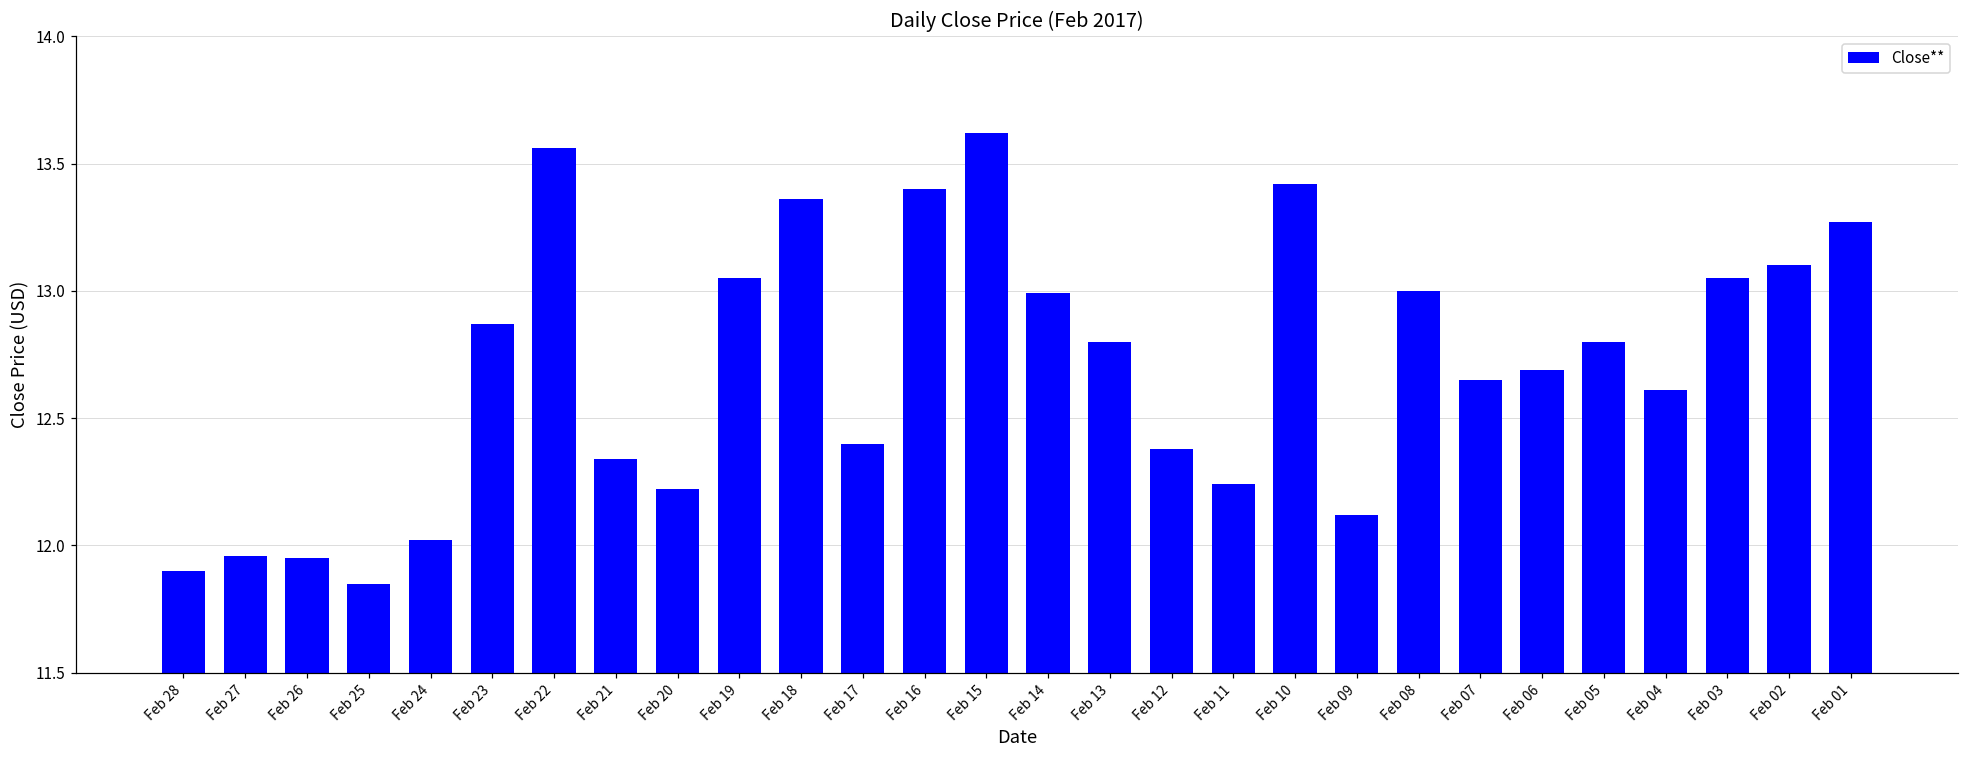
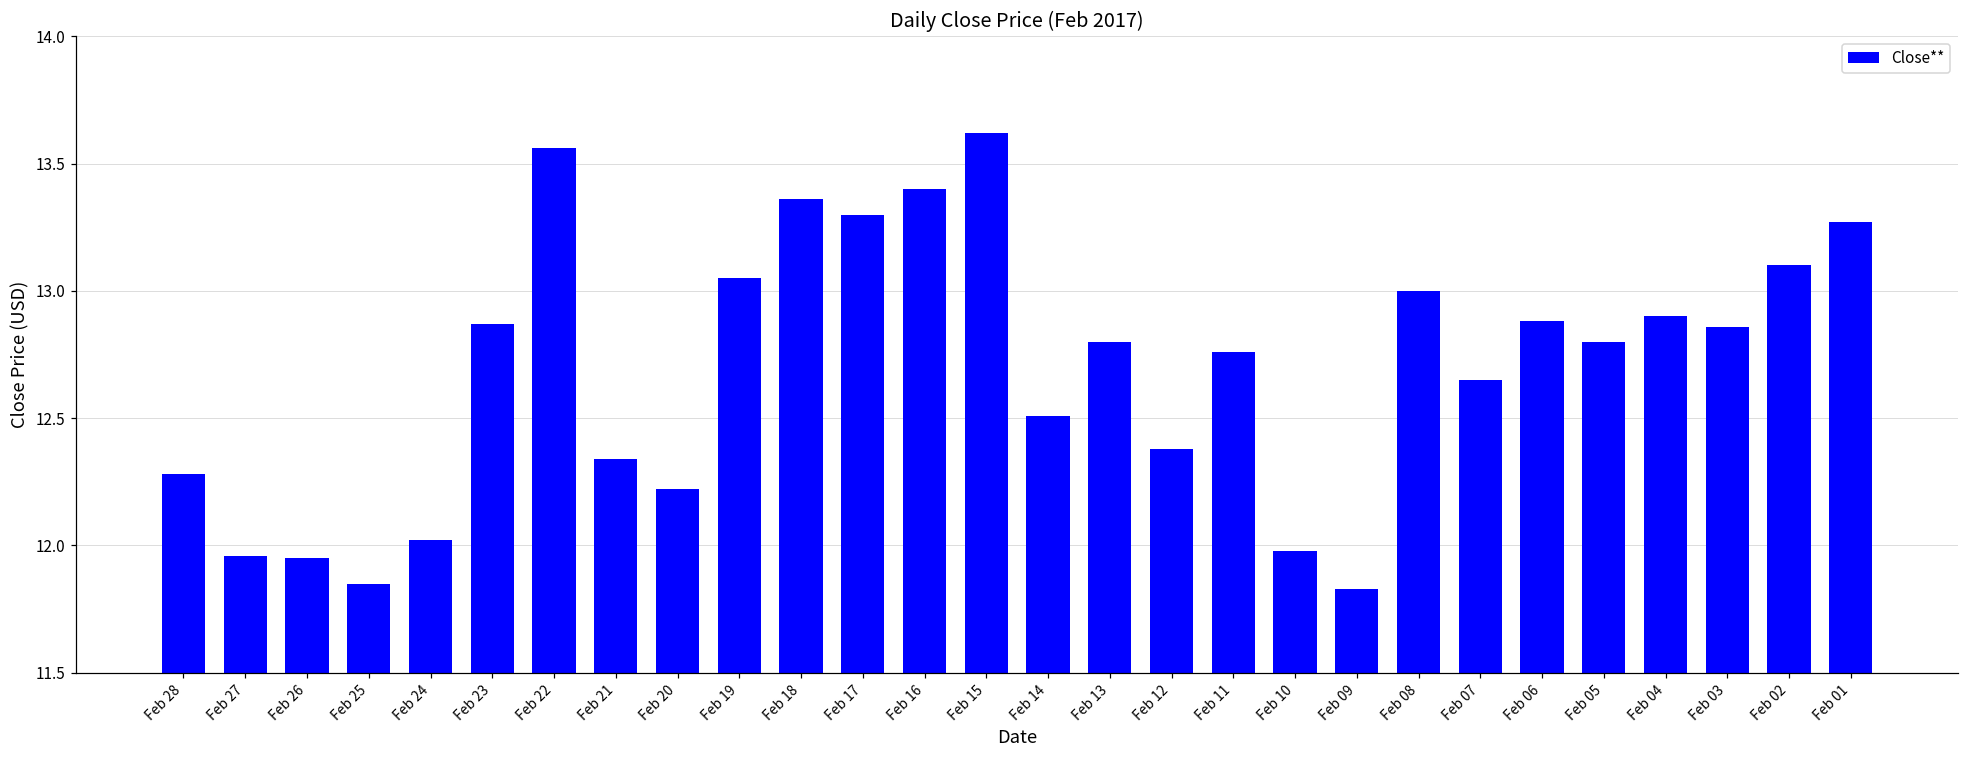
  {
-   "Feb 28": 11.90,
+   "Feb 28": 12.28,
    "Feb 27": 11.96,
    "Feb 26": 11.95,
    "Feb 25": 11.85,
    "Feb 24": 12.02,
    "Feb 23": 12.87,
    "Feb 22": 13.56,
    "Feb 21": 12.34,
    "Feb 20": 12.22,
    "Feb 19": 13.05,
    "Feb 18": 13.36,
-   "Feb 17": 12.4,
+   "Feb 17": 13.3,
    "Feb 16": 13.40,
    "Feb 15": 13.62,
-   "Feb 14": 12.99,
+   "Feb 14": 12.51,
    "Feb 13": 12.80,
    "Feb 12": 12.38,
-   "Feb 11": 12.24,
-   "Feb 10": 13.42,
-   "Feb 09": 12.12,
+   "Feb 11": 12.76,
+   "Feb 10": 11.98,
+   "Feb 09": 11.83,
    "Feb 08": 13.00,
    "Feb 07": 12.65,
-   "Feb 06": 12.69,
+   "Feb 06": 12.88,
    "Feb 05": 12.80,
-   "Feb 04": 12.61,
-   "Feb 03": 13.05,
+   "Feb 04": 12.90,
+   "Feb 03": 12.86,
    "Feb 02": 13.10,
    "Feb 01": 13.27
  }
